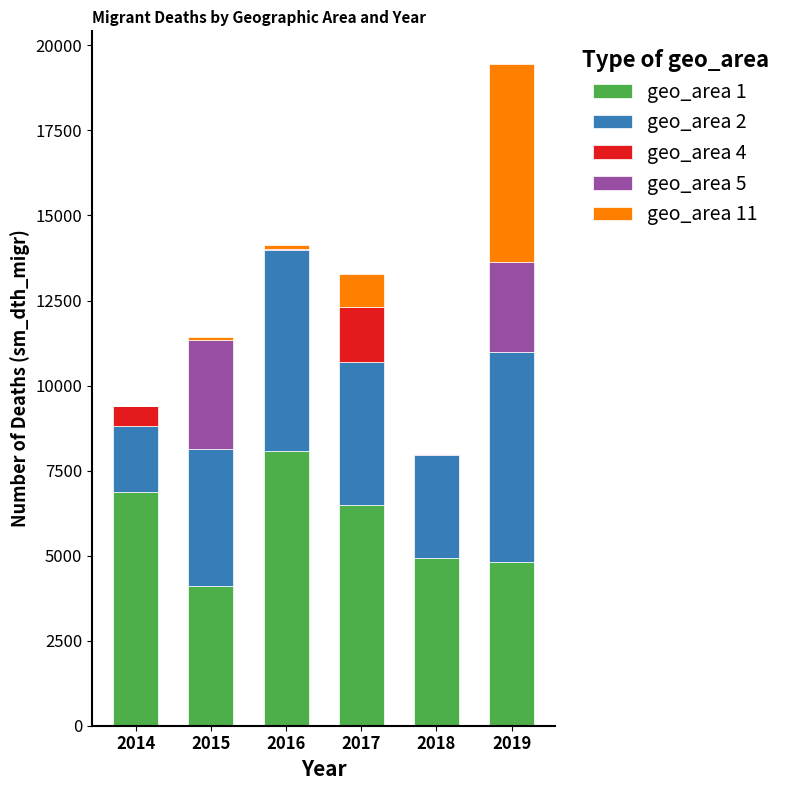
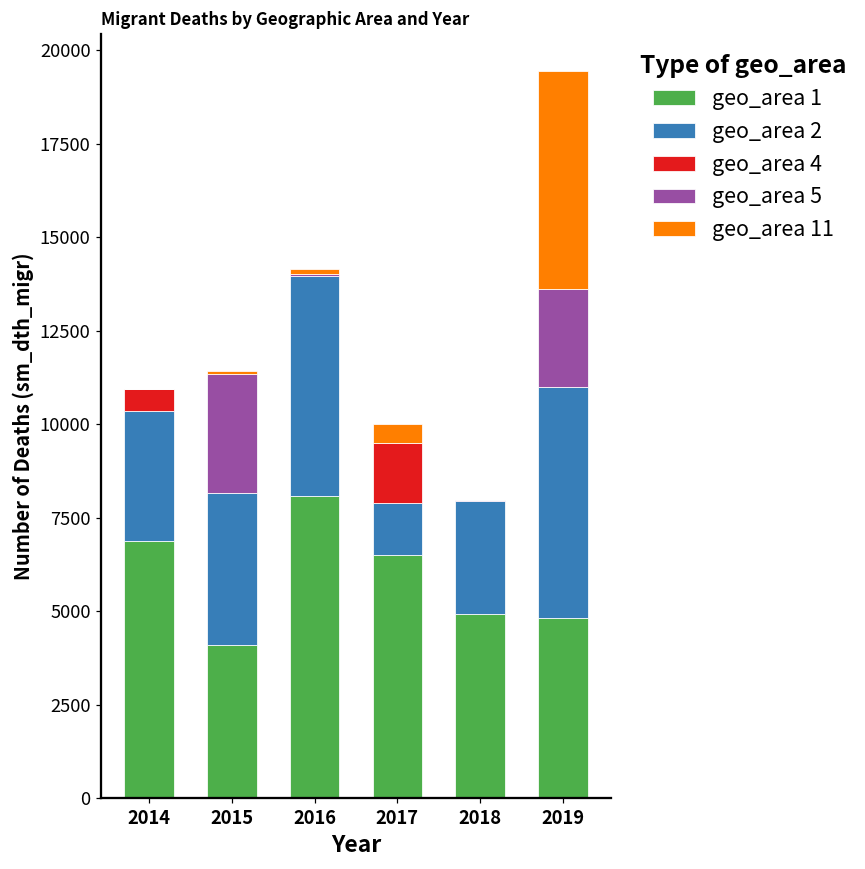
  {
    "geo_area 1": {
      "2014": 6900,
      "2015": 4100,
      "2016": 8100,
      "2017": 6500,
      "2018": 4900,
      "2019": 4800
    },
    "geo_area 2": {
-     "2014": 2000,
+     "2014": 3500,
      "2015": 4000,
      "2016": 5900,
-     "2017": 4200,
+     "2017": 1400,
      "2018": 3000,
      "2019": 6200
    },
    "geo_area 4": {
      "2014": 600,
      "2015": 0,
      "2016": 0,
      "2017": 1600
    },
    "geo_area 5": {
      "2014": 0,
      "2015": 3200,
      "2017": 0,
      "2019": 2600
    },
    "geo_area 11": {
      "2015": 100,
      "2016": 100,
-     "2017": 1000,
+     "2017": 500,
      "2018": 0,
      "2019": 5800
    }
  }
